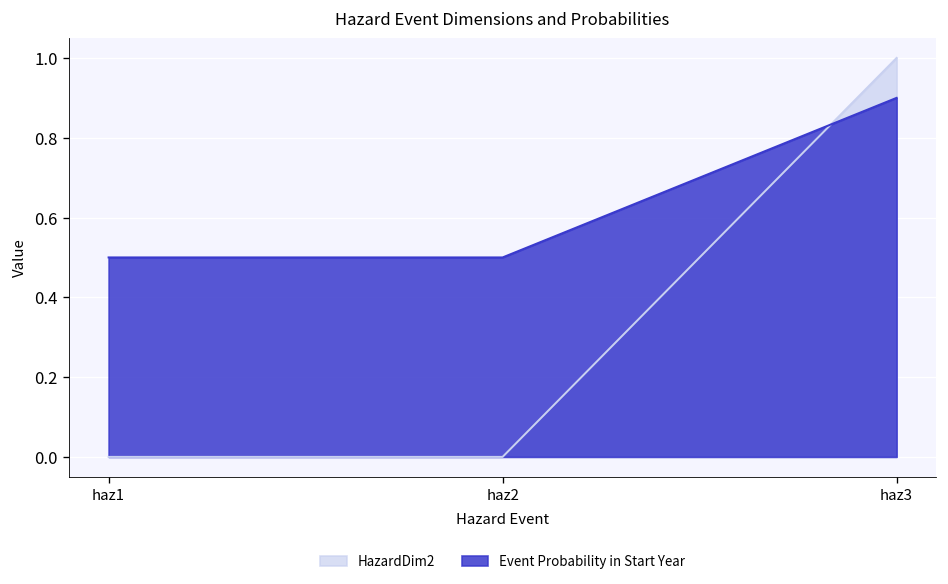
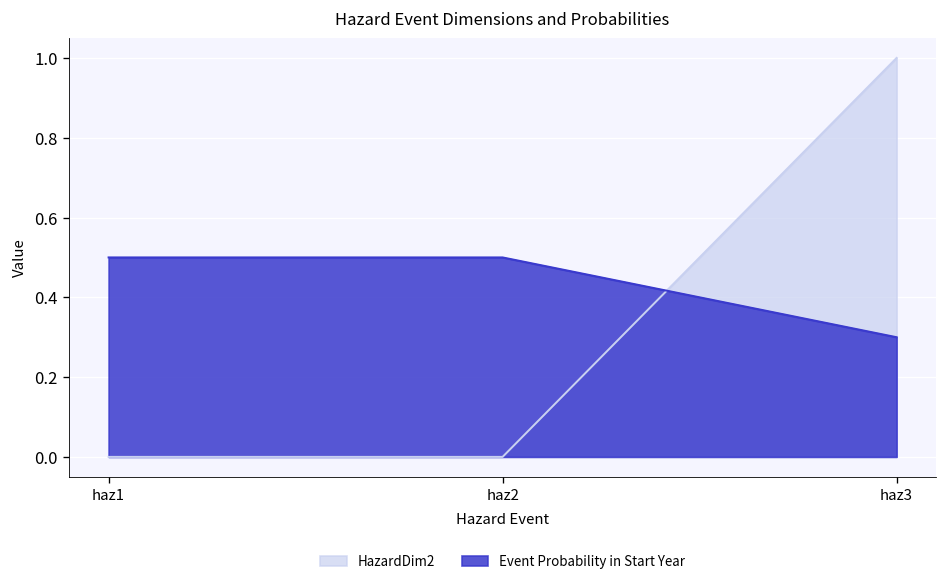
  {
    "HazardDim2": {
      "haz1": 0.0,
      "haz2": 0.0,
      "haz3": 1.0
    },
    "Event Probability in Start Year": {
      "haz1": 0.5,
      "haz2": 0.5,
-     "haz3": 0.9
+     "haz3": 0.3
    }
  }
